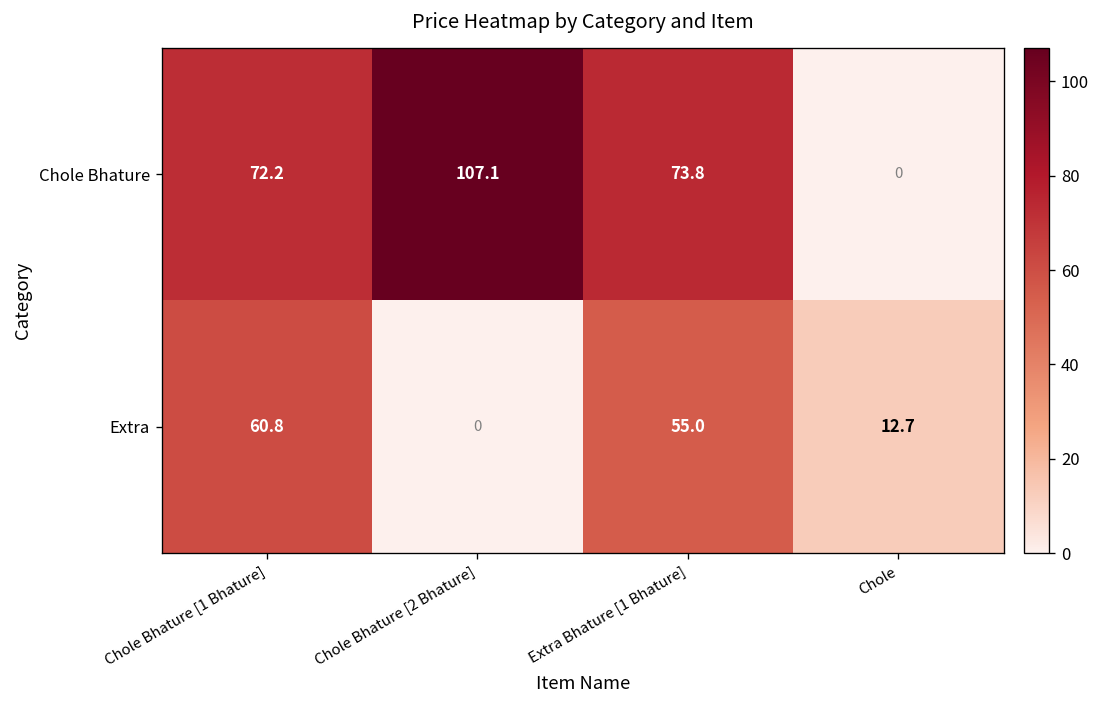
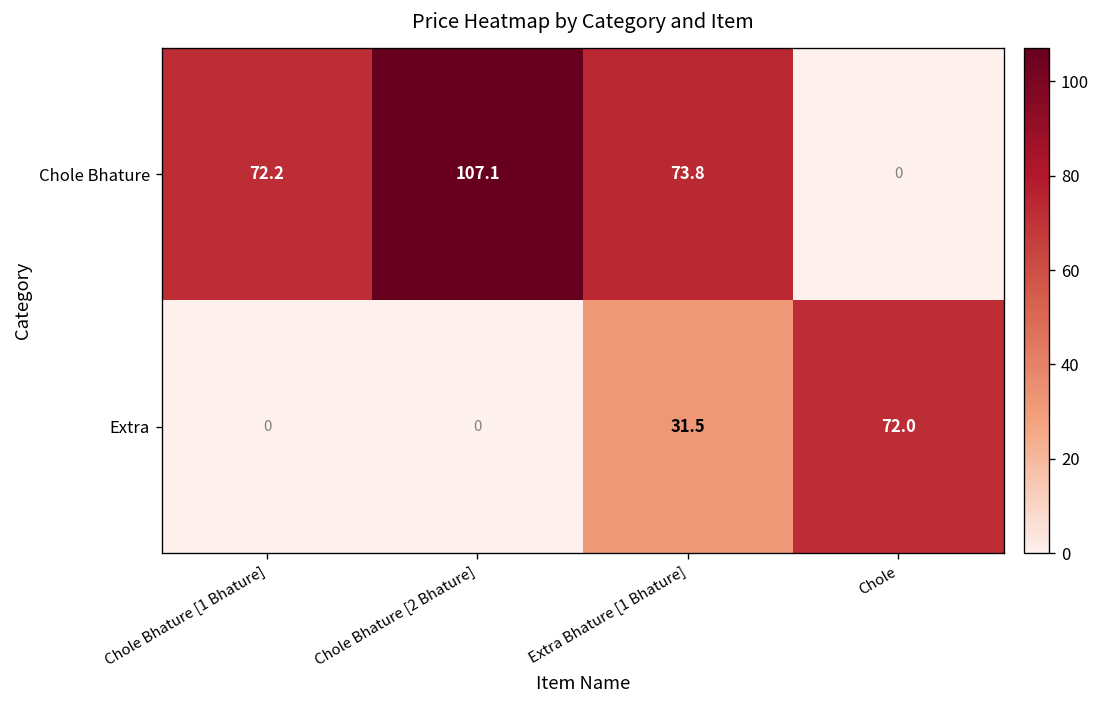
  {
    "Chole Bhature": {
      "Chole Bhature [1 Bhature]": 72.2,
      "Chole Bhature [2 Bhature]": 107.1,
      "Extra Bhature [1 Bhature]": 73.8,
      "Chole": 0
    },
    "Extra": {
-     "Chole Bhature [1 Bhature]": 60.8,
+     "Chole Bhature [1 Bhature]": 0,
      "Chole Bhature [2 Bhature]": 0,
-     "Extra Bhature [1 Bhature]": 55.0,
-     "Chole": 12.7
+     "Extra Bhature [1 Bhature]": 31.5,
+     "Chole": 72.0
    }
  }
